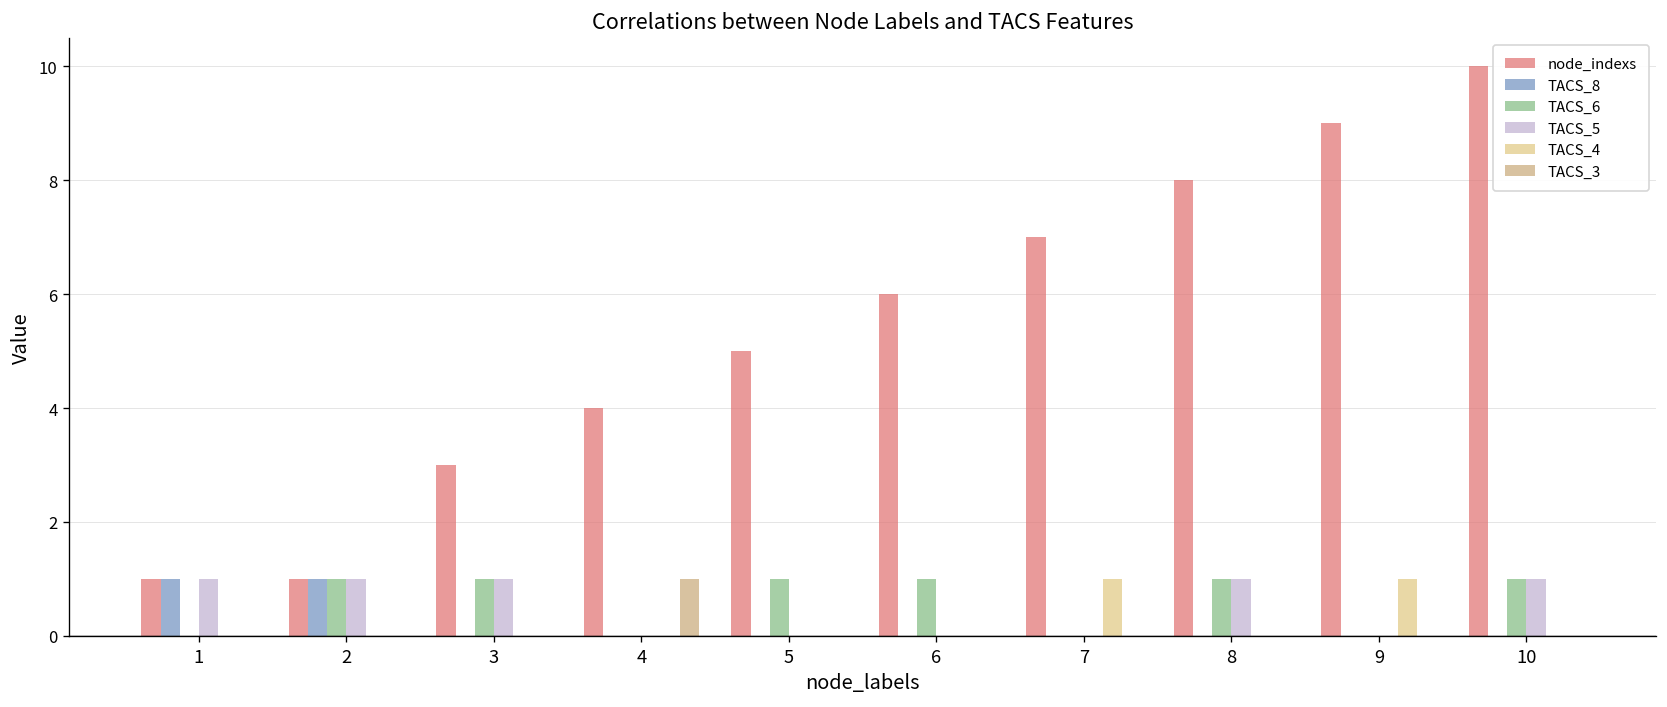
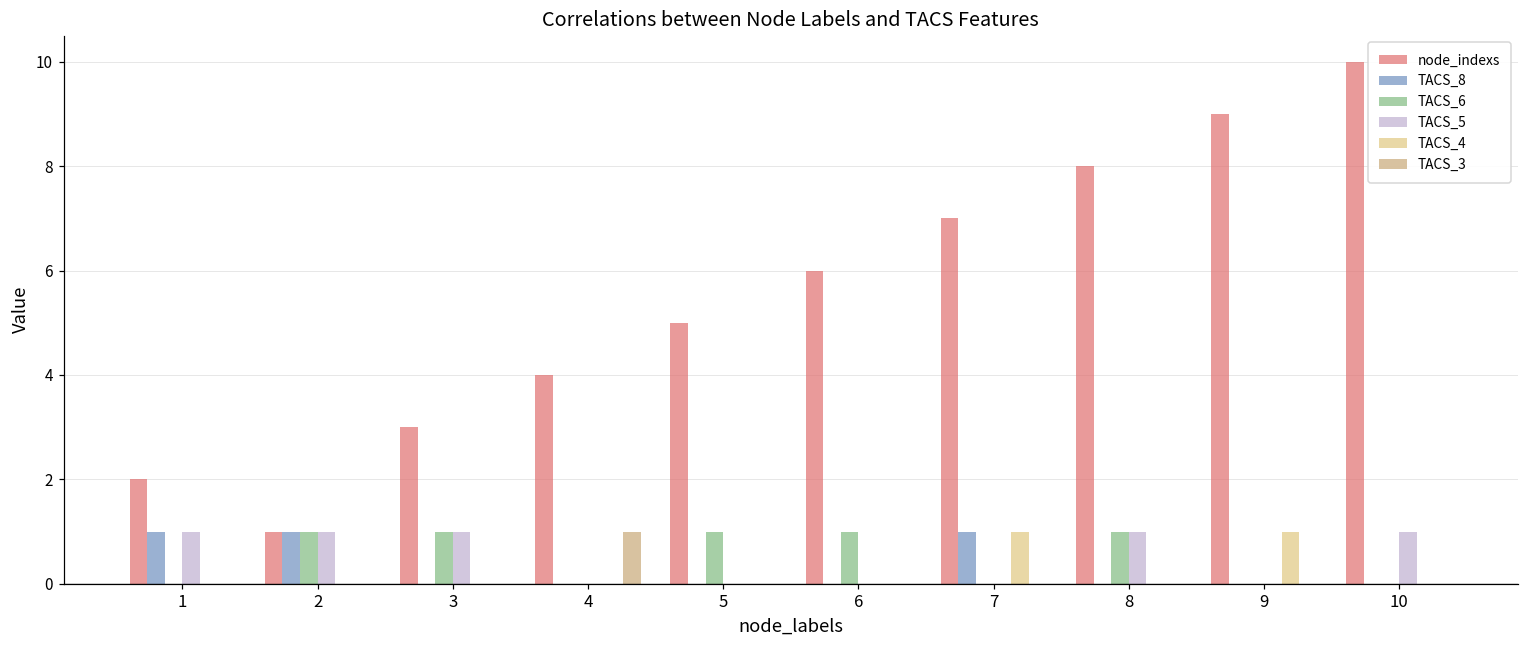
  {
    "node_indexs": {
-     "1": 1,
+     "1": 2,
      "2": 1,
      "3": 3,
      "4": 4,
      "5": 5,
      "6": 6,
      "7": 7,
      "8": 8,
      "9": 9,
      "10": 10
    },
    "TACS_8": {
      "1": 1,
      "2": 1,
      "3": 0,
      "4": 0,
      "5": 0,
      "6": 0,
-     "7": 0,
+     "7": 1,
      "8": 0,
      "9": 0,
      "10": 0
    },
    "TACS_6": {
      "1": 0,
      "2": 1,
      "3": 1,
      "4": 0,
      "5": 1,
      "6": 1,
      "7": 0,
      "8": 1,
      "9": 0,
-     "10": 1
+     "10": 0
    },
    "TACS_5": {
      "1": 1,
      "2": 1,
      "3": 1,
      "4": 0,
      "5": 0,
      "6": 0,
      "7": 0,
      "8": 1,
      "9": 0,
      "10": 1
    }
  }
